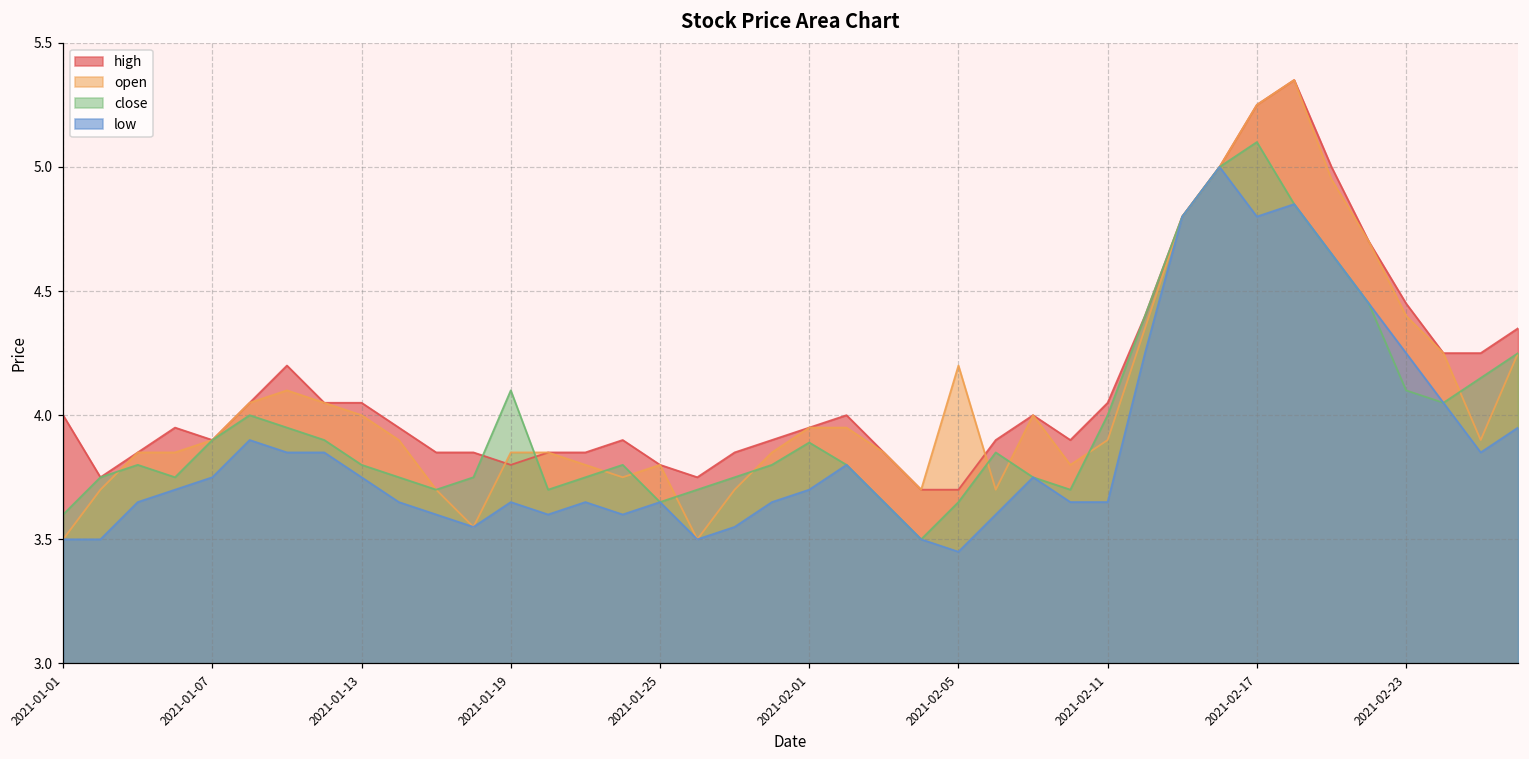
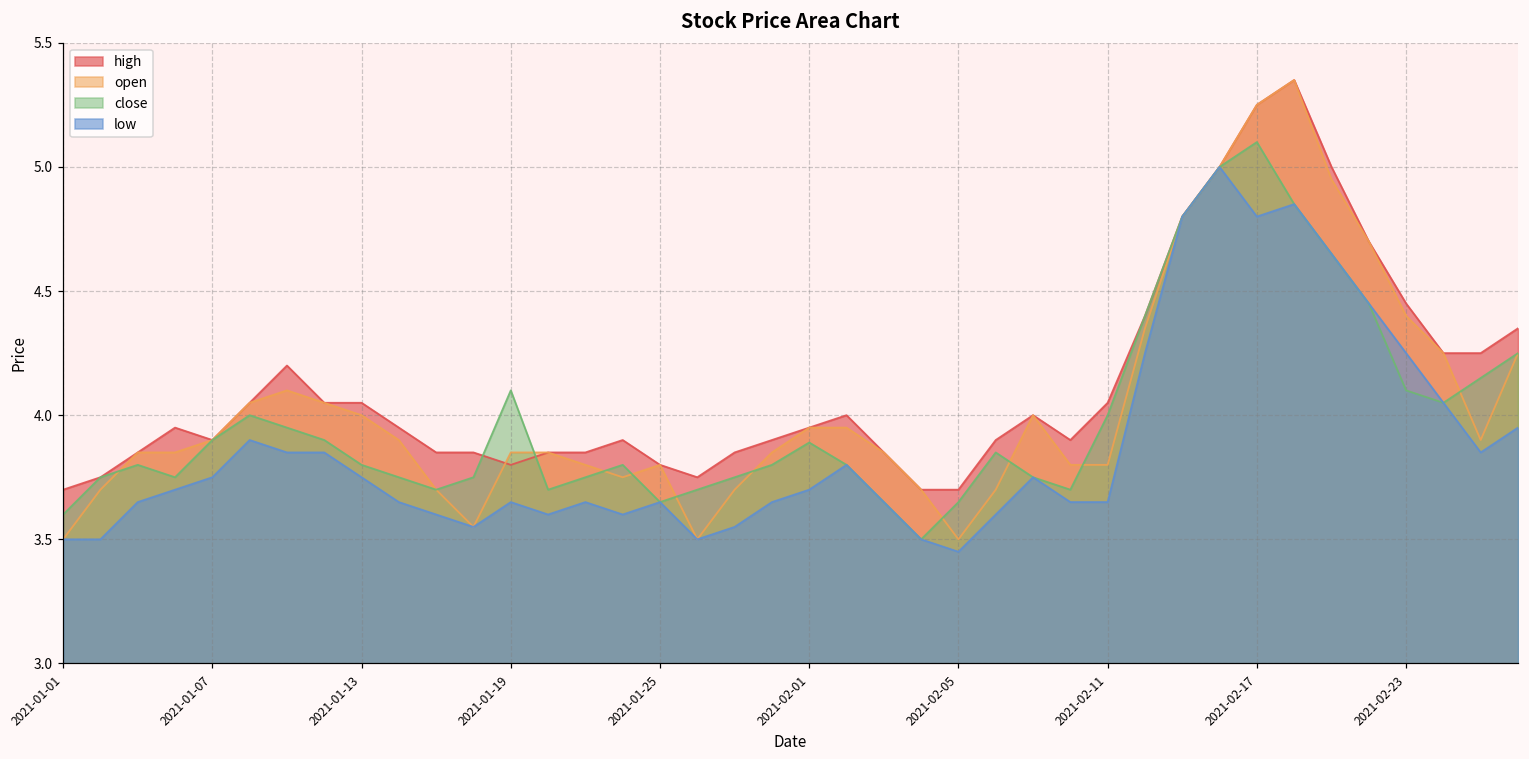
  {
    "high": {
-     "2021-01-01": 4.0,
+     "2021-01-01": 3.7,
      "2021-01-13": 4.05,
      "2021-01-19": 3.8,
      "2021-02-05": 3.7,
      "2021-02-11": 4.05,
      "2021-02-23": 4.45
    },
    "open": {
      "2021-01-13": 4.0,
      "2021-01-19": 3.85,
-     "2021-02-05": 4.2,
-     "2021-02-11": 3.9,
+     "2021-02-05": 3.5,
+     "2021-02-11": 3.8,
      "2021-02-23": 4.4
    },
    "close": {
      "2021-01-01": 3.6,
      "2021-01-13": 3.8,
      "2021-01-19": 4.1,
      "2021-02-01": 3.9,
      "2021-02-05": 3.65,
      "2021-02-11": 4.0,
      "2021-02-17": 5.1,
      "2021-02-23": 4.1
    },
    "low": {
      "2021-01-07": 3.75,
      "2021-01-13": 3.75,
      "2021-01-19": 3.65,
      "2021-02-01": 3.7,
      "2021-02-05": 3.45,
      "2021-02-11": 3.65,
      "2021-02-17": 4.8,
      "2021-02-23": 4.25
    }
  }
